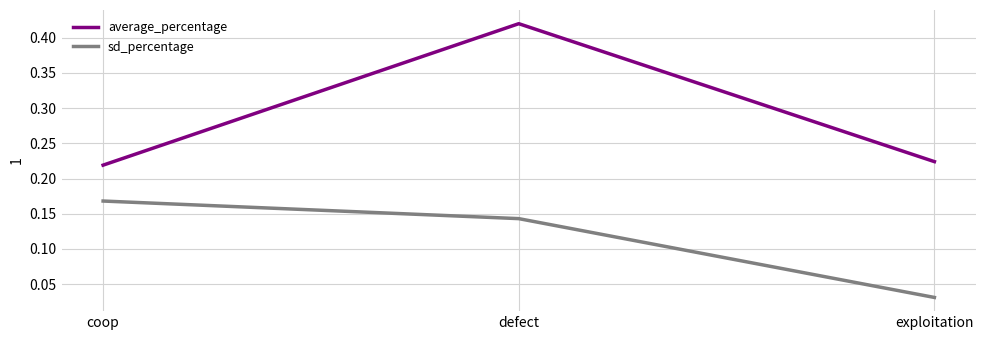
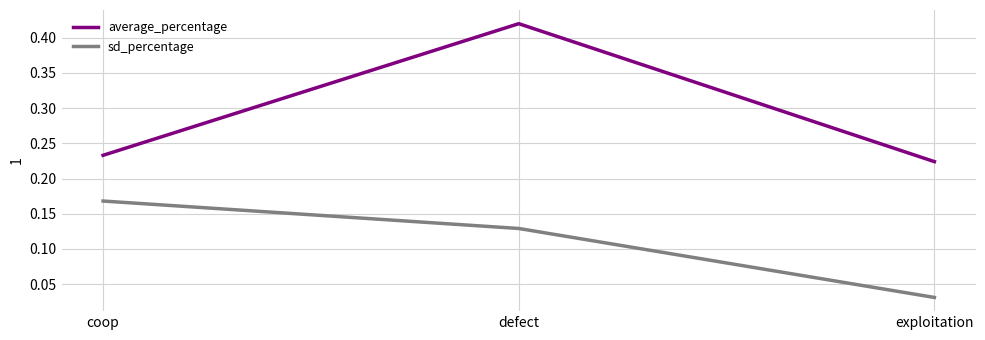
  {
    "average_percentage": {
-     "coop": 0.22,
+     "coop": 0.23,
      "defect": 0.42,
      "exploitation": 0.22
    },
    "sd_percentage": {
      "coop": 0.17,
-     "defect": 0.14,
+     "defect": 0.13,
      "exploitation": 0.03
    }
  }
